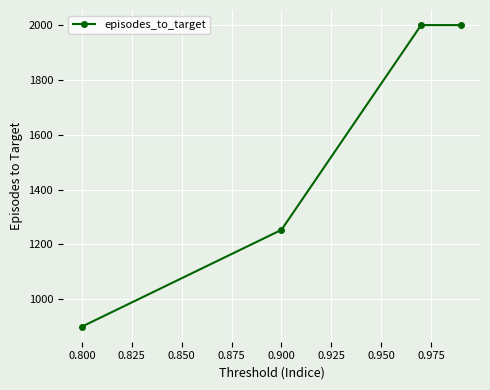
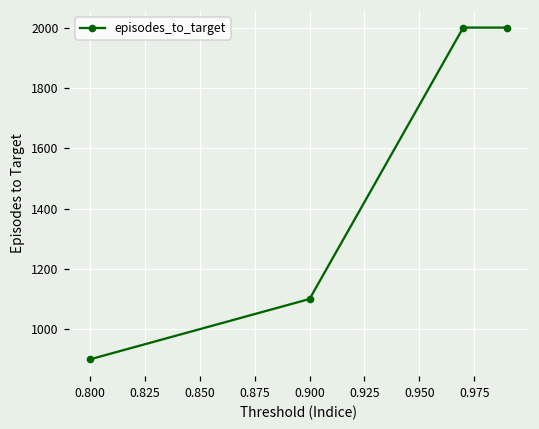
  {
    "0.800": 900,
-   "0.900": 1250
+   "0.900": 1100
  }
